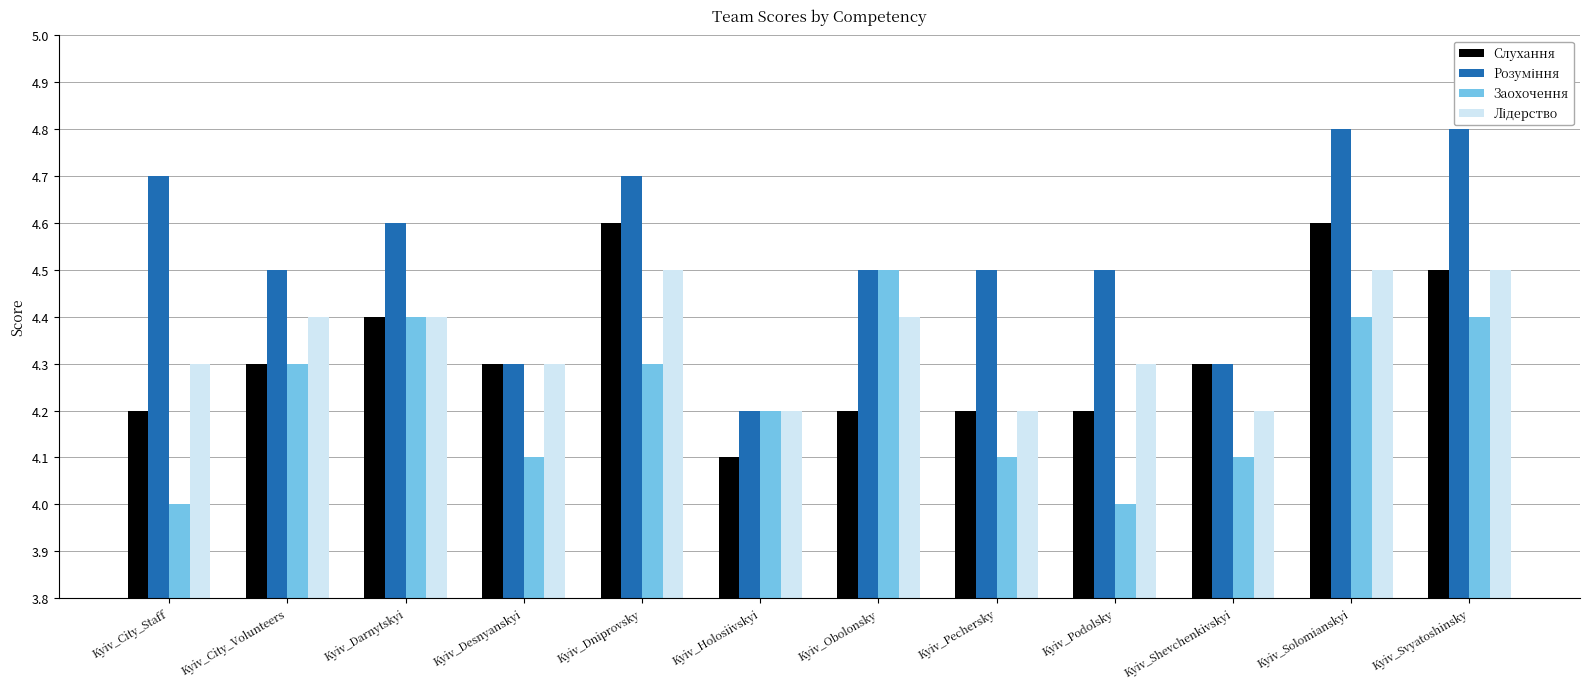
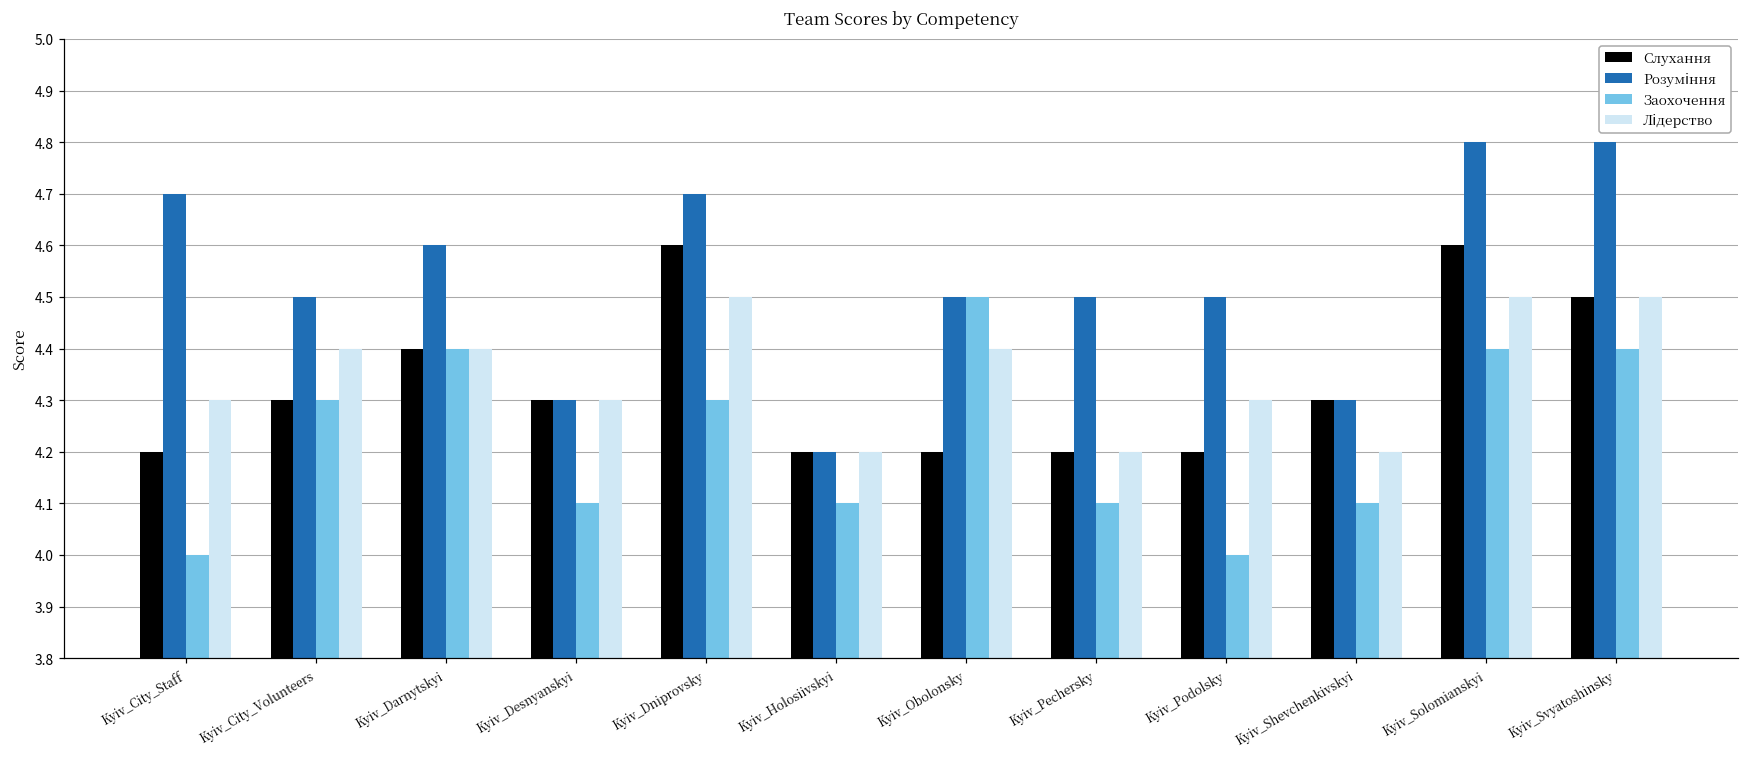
  {
    "Слухання": {
      "Kyiv_City_Staff": 4.2,
      "Kyiv_City_Volunteers": 4.3,
      "Kyiv_Darnytskyi": 4.4,
      "Kyiv_Desnyanskyi": 4.3,
      "Kyiv_Dniprovsky": 4.6,
-     "Kyiv_Holosiivskyi": 4.1,
+     "Kyiv_Holosiivskyi": 4.2,
      "Kyiv_Obolonsky": 4.2,
      "Kyiv_Pechersky": 4.2,
      "Kyiv_Podolsky": 4.2,
      "Kyiv_Shevchenkivskyi": 4.3,
      "Kyiv_Solomianskyi": 4.6,
      "Kyiv_Svyatoshinsky": 4.5
    },
    "Розуміння": {
      "Kyiv_City_Staff": 4.7,
      "Kyiv_City_Volunteers": 4.5,
      "Kyiv_Darnytskyi": 4.6,
      "Kyiv_Desnyanskyi": 4.3,
      "Kyiv_Dniprovsky": 4.7,
      "Kyiv_Holosiivskyi": 4.2,
      "Kyiv_Obolonsky": 4.5,
      "Kyiv_Pechersky": 4.5,
      "Kyiv_Podolsky": 4.5,
      "Kyiv_Shevchenkivskyi": 4.3,
      "Kyiv_Solomianskyi": 4.8,
      "Kyiv_Svyatoshinsky": 4.8
    },
    "Заохочення": {
      "Kyiv_City_Staff": 4.0,
      "Kyiv_City_Volunteers": 4.3,
      "Kyiv_Darnytskyi": 4.4,
      "Kyiv_Desnyanskyi": 4.1,
      "Kyiv_Dniprovsky": 4.3,
-     "Kyiv_Holosiivskyi": 4.2,
+     "Kyiv_Holosiivskyi": 4.1,
      "Kyiv_Obolonsky": 4.5,
      "Kyiv_Pechersky": 4.1,
      "Kyiv_Podolsky": 4.0,
      "Kyiv_Shevchenkivskyi": 4.1,
      "Kyiv_Solomianskyi": 4.4,
      "Kyiv_Svyatoshinsky": 4.4
    },
    "Лідерство": {
      "Kyiv_City_Staff": 4.3,
      "Kyiv_City_Volunteers": 4.4,
      "Kyiv_Darnytskyi": 4.4,
      "Kyiv_Desnyanskyi": 4.3,
      "Kyiv_Dniprovsky": 4.5,
      "Kyiv_Holosiivskyi": 4.2,
      "Kyiv_Obolonsky": 4.4,
      "Kyiv_Pechersky": 4.2,
      "Kyiv_Podolsky": 4.3,
      "Kyiv_Shevchenkivskyi": 4.2,
      "Kyiv_Solomianskyi": 4.5,
      "Kyiv_Svyatoshinsky": 4.5
    }
  }
